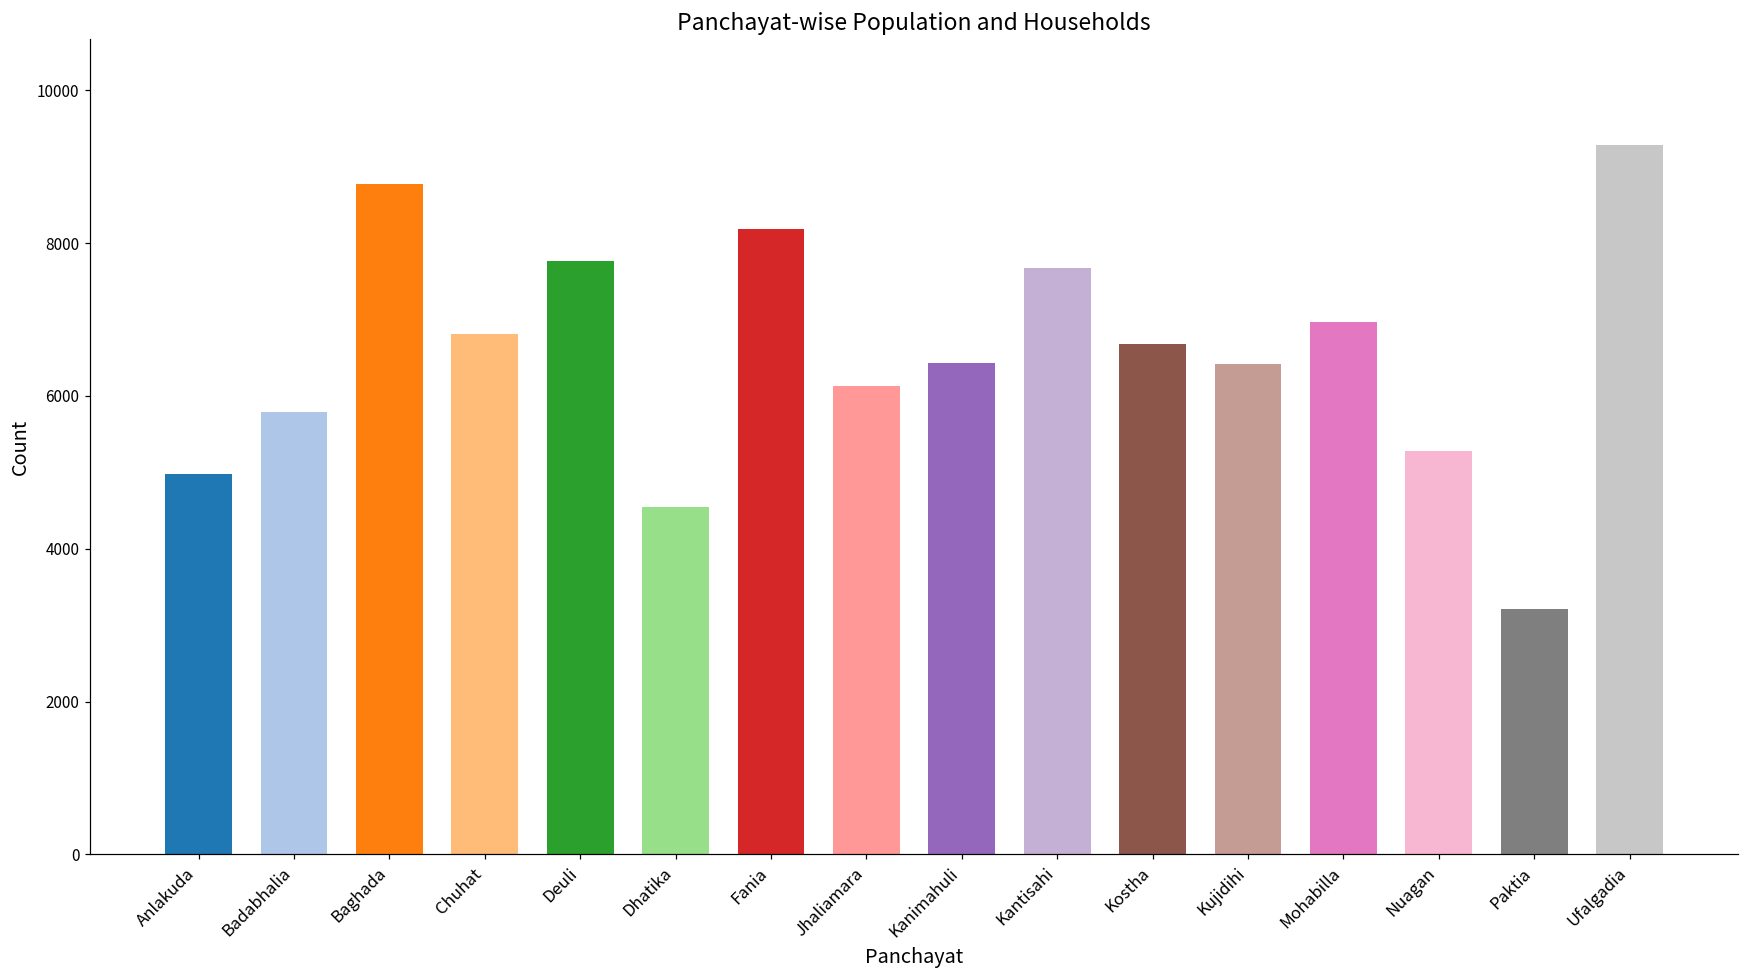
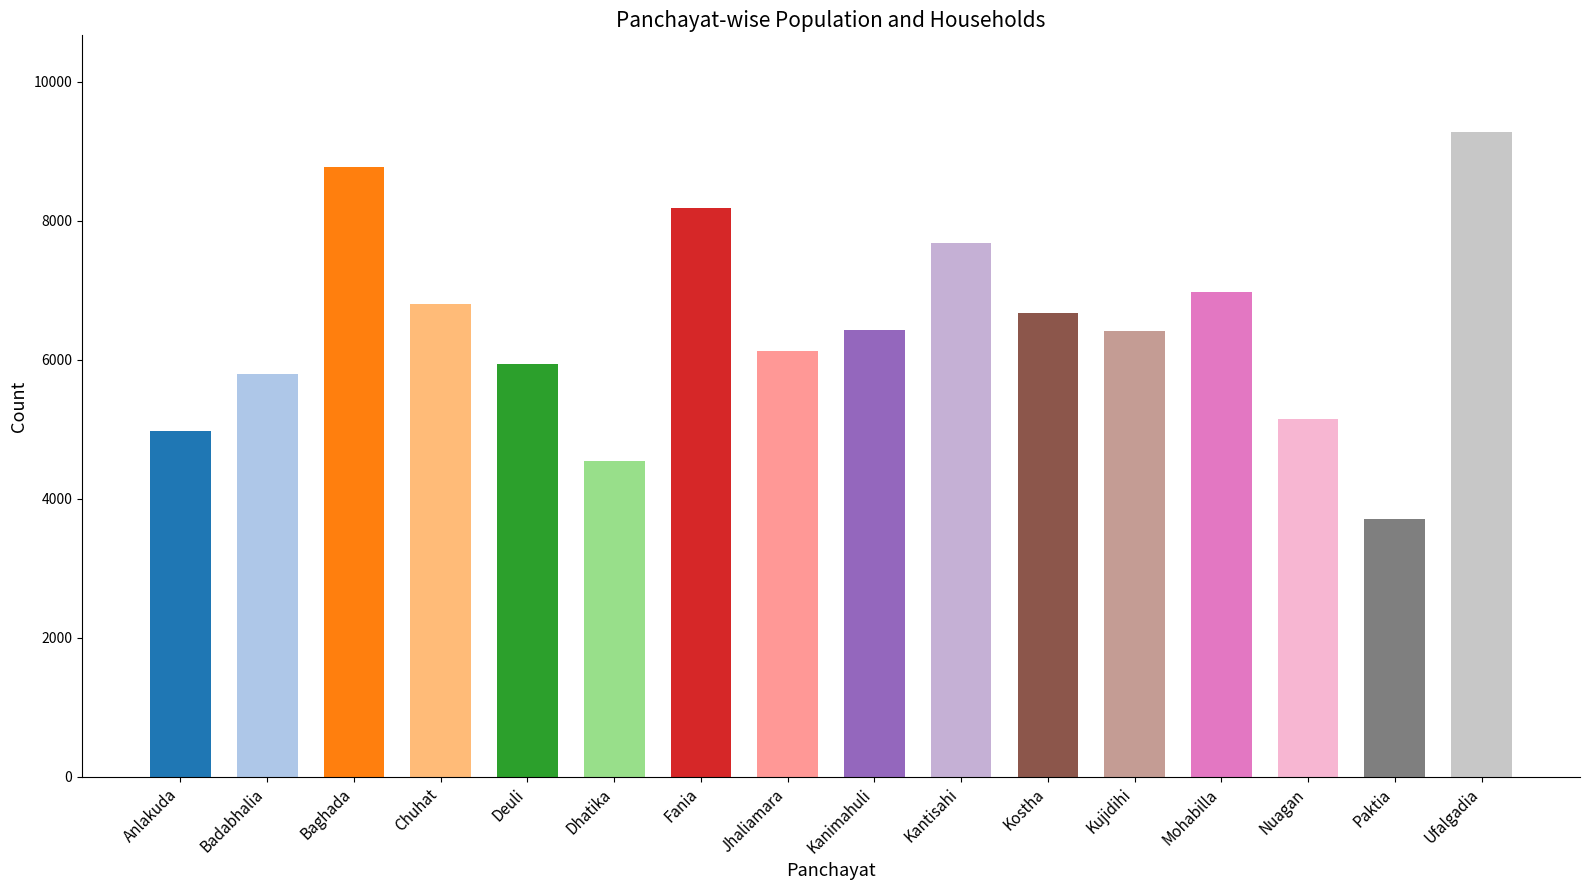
  {
    "Anlakuda": 5000,
    "Badabhalia": 5800,
    "Baghada": 8800,
    "Chuhat": 6800,
-   "Deuli": 7800,
+   "Deuli": 5900,
    "Dhatika": 4600,
    "Fania": 8200,
    "Jhaliamara": 6100,
    "Kanimahuli": 6400,
    "Kantisahi": 7700,
    "Kostha": 6700,
    "Kujidihi": 6400,
    "Mohabilla": 7000,
-   "Nuagan": 5300,
-   "Paktia": 3200,
+   "Nuagan": 5100,
+   "Paktia": 3700,
    "Ufalgadia": 9300
  }
